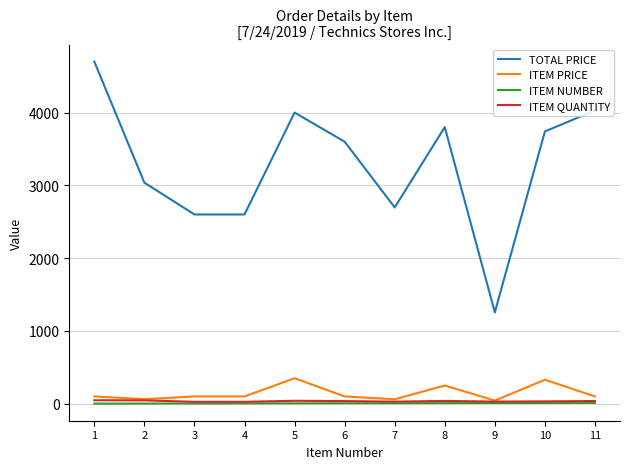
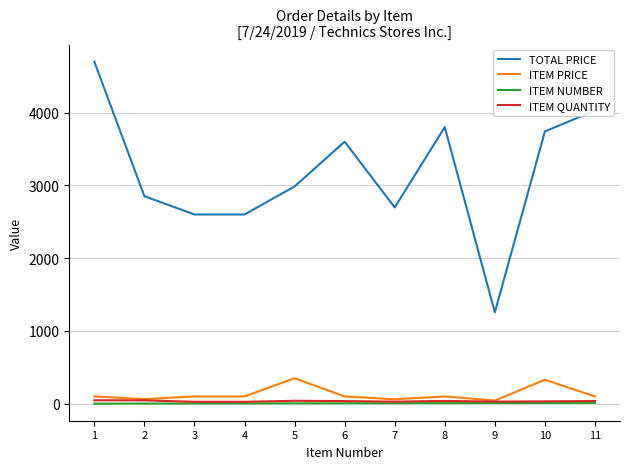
  {
    "TOTAL PRICE": {
      "1": 4700,
-     "2": 3000,
+     "2": 2900,
      "3": 2600,
      "4": 2600,
-     "5": 4000,
+     "5": 3000,
      "6": 3600,
      "7": 2700,
      "8": 3800,
      "9": 1300,
      "10": 3700
    },
    "ITEM PRICE": {
      "1": 100,
      "3": 100,
      "4": 100,
      "5": 400,
      "6": 100,
-     "8": 300,
+     "8": 100,
      "10": 300,
      "11": 100
    },
    "ITEM NUMBER": {
      "1": 0,
      "2": 0
    },
    "ITEM QUANTITY": {
      "1": 0
    }
  }
